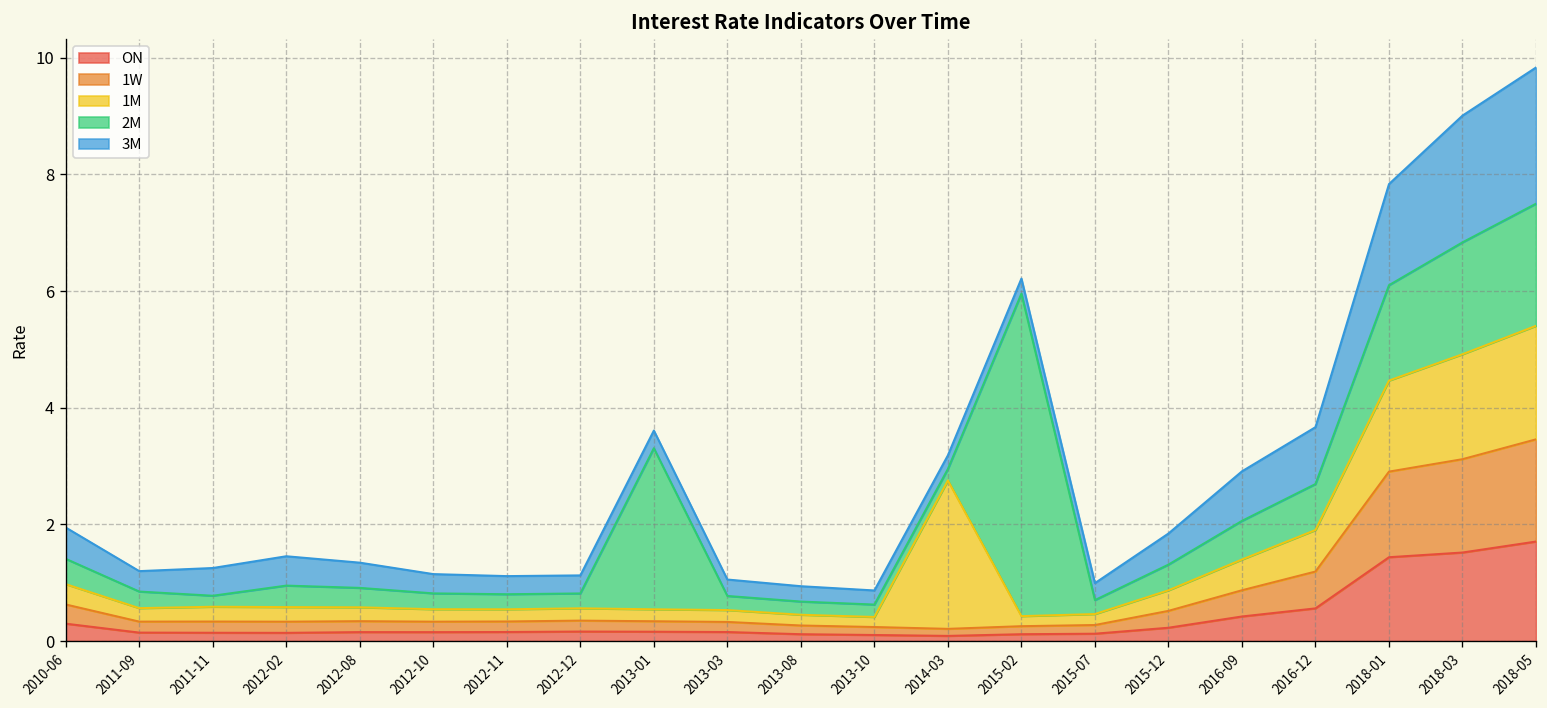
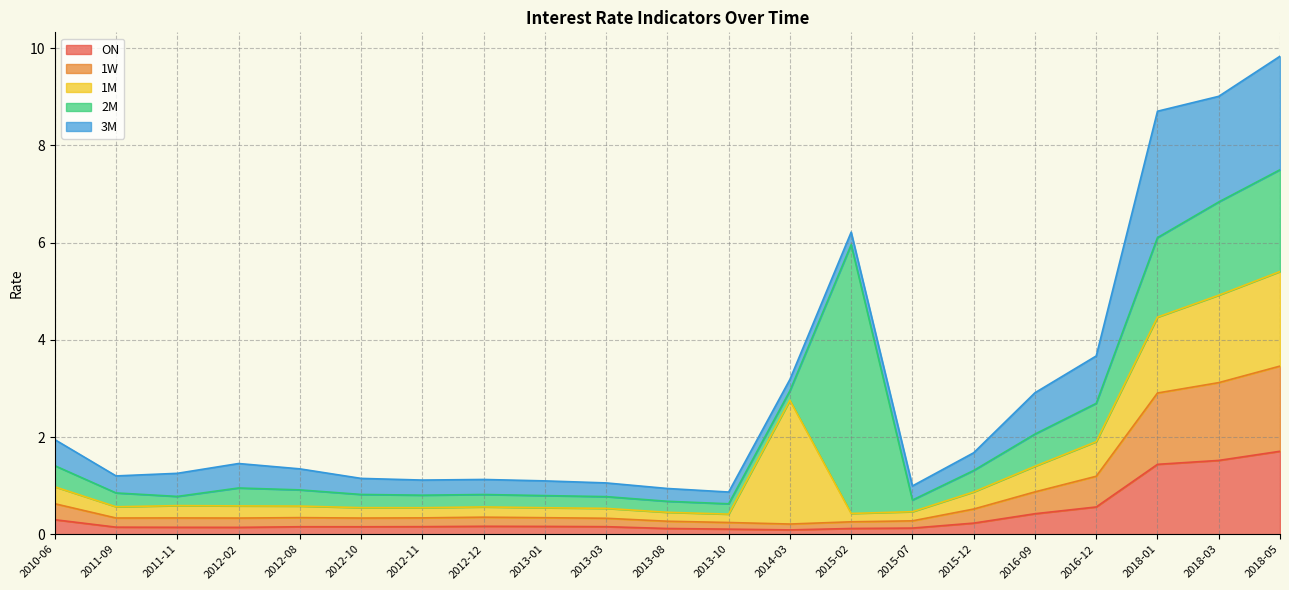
  {
    "1M": {
      "2010-06": 0.3,
      "2011-09": 0.2,
      "2011-11": 0.3,
      "2012-02": 0.3,
      "2012-08": 0.2,
      "2012-10": 0.2,
      "2012-11": 0.2,
      "2012-12": 0.2,
      "2013-01": 0.2,
      "2013-03": 0.2,
      "2013-08": 0.2,
      "2013-10": 0.2,
      "2014-03": 2.5,
      "2015-02": 0.2,
      "2015-07": 0.2,
      "2015-12": 0.4,
      "2016-09": 0.5,
      "2016-12": 0.7,
      "2018-01": 1.6,
      "2018-03": 1.8,
      "2018-05": 1.9
    },
    "2M": {
      "2010-06": 0.4,
      "2011-09": 0.3,
      "2011-11": 0.2,
      "2012-02": 0.4,
      "2012-08": 0.3,
      "2012-10": 0.3,
      "2012-11": 0.3,
      "2012-12": 0.3,
-     "2013-01": 2.8,
+     "2013-01": 0.2,
      "2013-03": 0.2,
      "2013-08": 0.2,
      "2013-10": 0.2,
      "2014-03": 0.2,
      "2015-02": 5.5,
      "2015-07": 0.2,
      "2015-12": 0.4,
      "2016-09": 0.7,
      "2016-12": 0.8,
      "2018-01": 1.6,
      "2018-03": 1.9,
      "2018-05": 2.1
    },
    "3M": {
      "2010-06": 0.5,
      "2011-09": 0.4,
      "2011-11": 0.5,
      "2012-02": 0.5,
      "2012-08": 0.4,
      "2012-10": 0.3,
      "2012-11": 0.3,
      "2012-12": 0.3,
      "2013-01": 0.3,
      "2013-03": 0.3,
      "2013-08": 0.3,
      "2013-10": 0.2,
      "2014-03": 0.2,
      "2015-02": 0.3,
      "2015-07": 0.3,
-     "2015-12": 0.5,
+     "2015-12": 0.4,
      "2016-09": 0.8,
      "2016-12": 1.0,
-     "2018-01": 1.7,
+     "2018-01": 2.6,
      "2018-03": 2.2,
      "2018-05": 2.3
    }
  }
